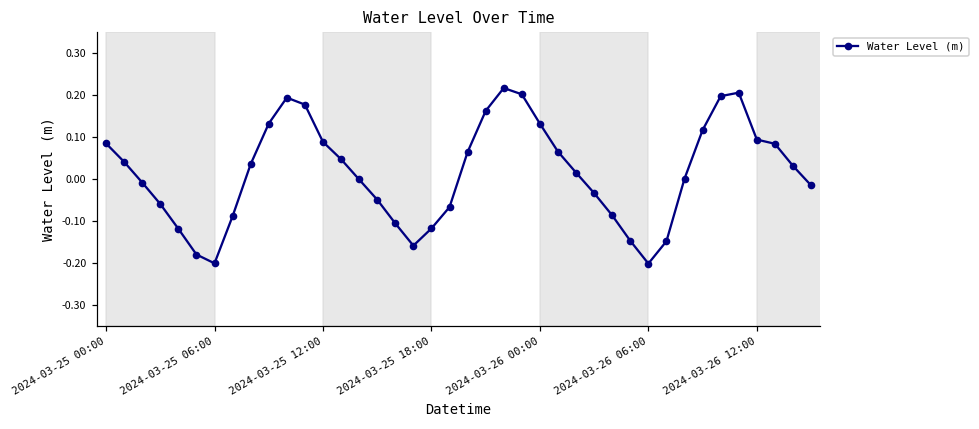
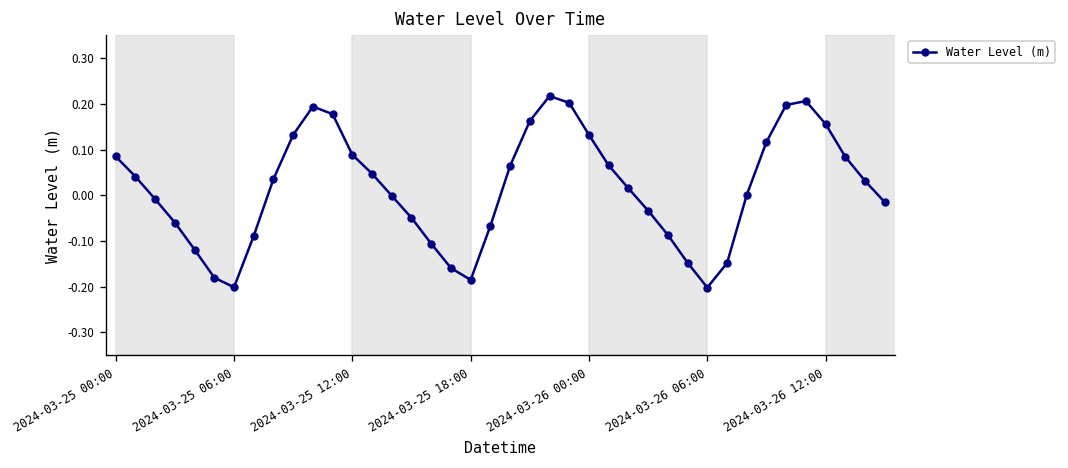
  {
    "2024-03-25 00:00": 0.08,
    "2024-03-25 06:00": -0.20,
    "2024-03-25 12:00": 0.09,
-   "2024-03-25 18:00": -0.12,
+   "2024-03-25 18:00": -0.19,
    "2024-03-26 00:00": 0.13,
    "2024-03-26 06:00": -0.20,
-   "2024-03-26 12:00": 0.09
+   "2024-03-26 12:00": 0.16
  }
